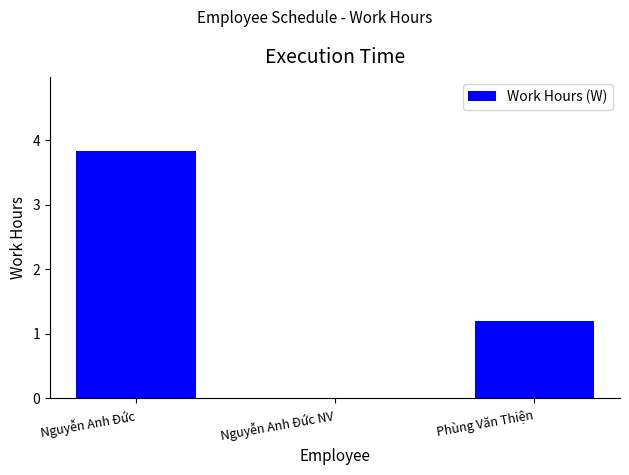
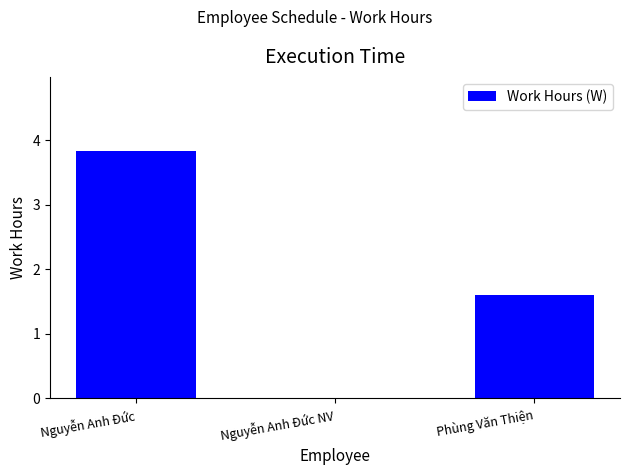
  {
    "Nguyễn Anh Đức": 3.8,
    "Nguyễn Anh Đức NV": 0.0,
-   "Phùng Văn Thiện": 1.2
+   "Phùng Văn Thiện": 1.6
  }
